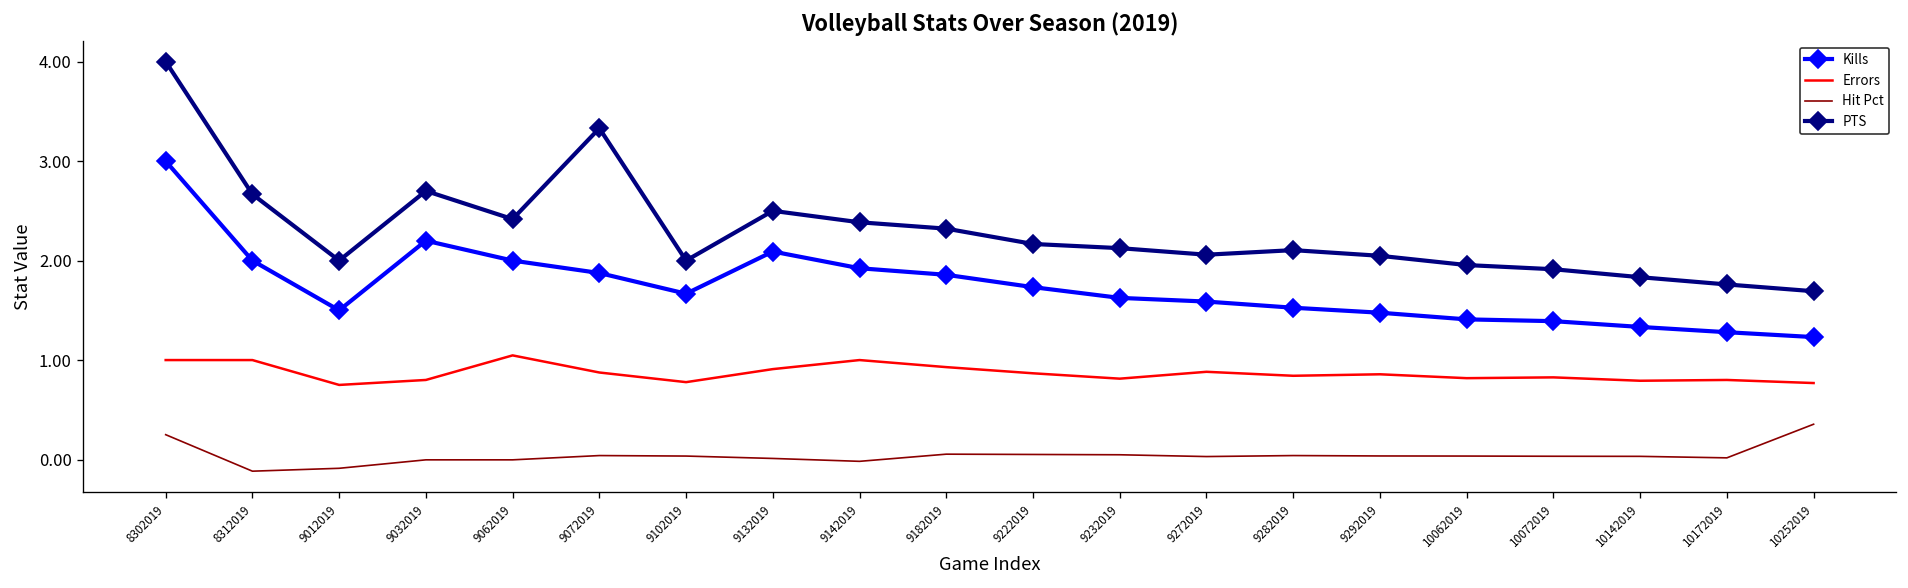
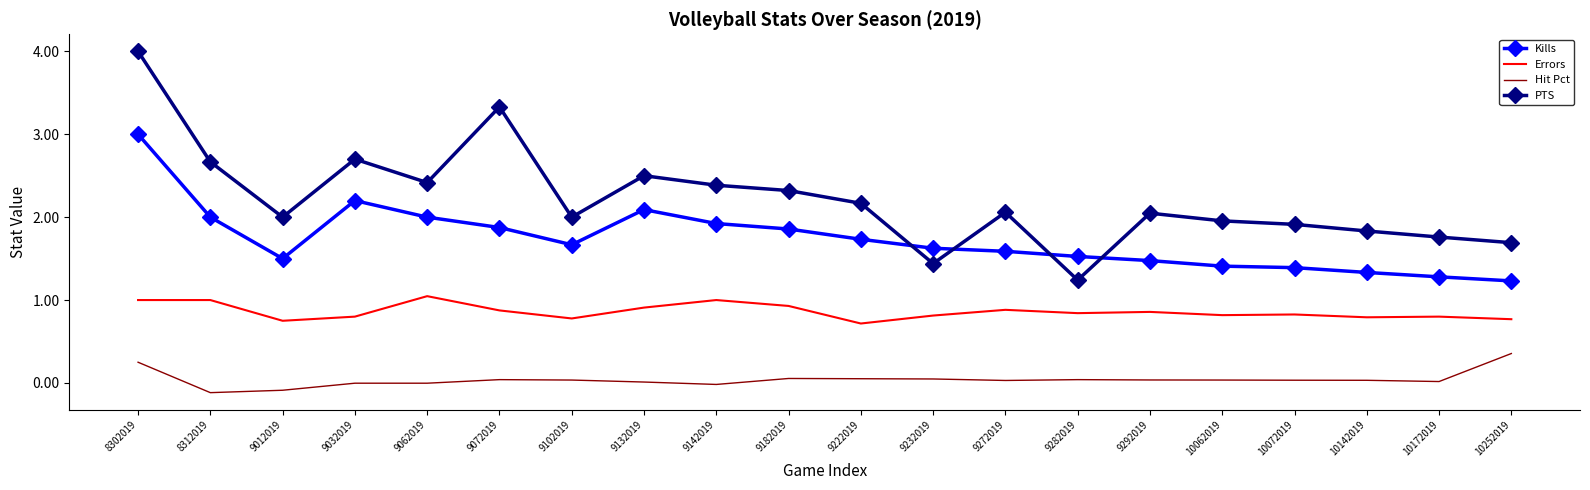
  {
    "Kills": {
      "8302019": 3.0,
      "8312019": 2.0,
      "9012019": 1.5,
      "9032019": 2.2,
      "9062019": 2.0,
      "9072019": 1.9,
      "9102019": 1.7,
      "9132019": 2.1,
      "9142019": 1.9,
      "9182019": 1.9,
      "9222019": 1.7,
      "9232019": 1.6,
      "9272019": 1.6,
      "9282019": 1.5,
      "9292019": 1.5,
      "10062019": 1.4,
      "10072019": 1.4,
      "10142019": 1.3,
      "10172019": 1.3,
      "10252019": 1.2
    },
    "Errors": {
      "8302019": 1.0,
      "8312019": 1.0,
      "9012019": 0.8,
      "9032019": 0.8,
      "9062019": 1.0,
      "9072019": 0.9,
      "9102019": 0.8,
      "9132019": 0.9,
      "9142019": 1.0,
      "9182019": 0.9,
-     "9222019": 0.9,
+     "9222019": 0.7,
      "9232019": 0.8,
      "9272019": 0.9,
      "9282019": 0.8,
      "9292019": 0.9,
      "10062019": 0.8,
      "10072019": 0.8,
      "10142019": 0.8,
      "10172019": 0.8,
      "10252019": 0.8
    },
    "Hit Pct": {
      "8302019": 0.3,
      "8312019": -0.1,
      "9012019": -0.1,
      "9032019": 0.0,
      "9062019": 0.0,
      "9072019": 0.0,
      "9102019": 0.0,
      "9132019": 0.0,
      "9142019": 0.0,
      "9182019": 0.1,
      "9222019": 0.1,
      "9232019": 0.0,
      "9272019": 0.0,
      "9282019": 0.0,
      "9292019": 0.0,
      "10062019": 0.0,
      "10072019": 0.0,
      "10142019": 0.0,
      "10172019": 0.0,
      "10252019": 0.4
    },
    "PTS": {
      "8302019": 4.0,
      "8312019": 2.7,
      "9012019": 2.0,
      "9032019": 2.7,
      "9062019": 2.4,
      "9072019": 3.3,
      "9102019": 2.0,
      "9132019": 2.5,
      "9142019": 2.4,
      "9182019": 2.3,
      "9222019": 2.2,
-     "9232019": 2.1,
+     "9232019": 1.4,
      "9272019": 2.1,
-     "9282019": 2.1,
+     "9282019": 1.2,
      "9292019": 2.0,
      "10062019": 2.0,
      "10072019": 1.9,
      "10142019": 1.8,
      "10172019": 1.8,
      "10252019": 1.7
    }
  }
